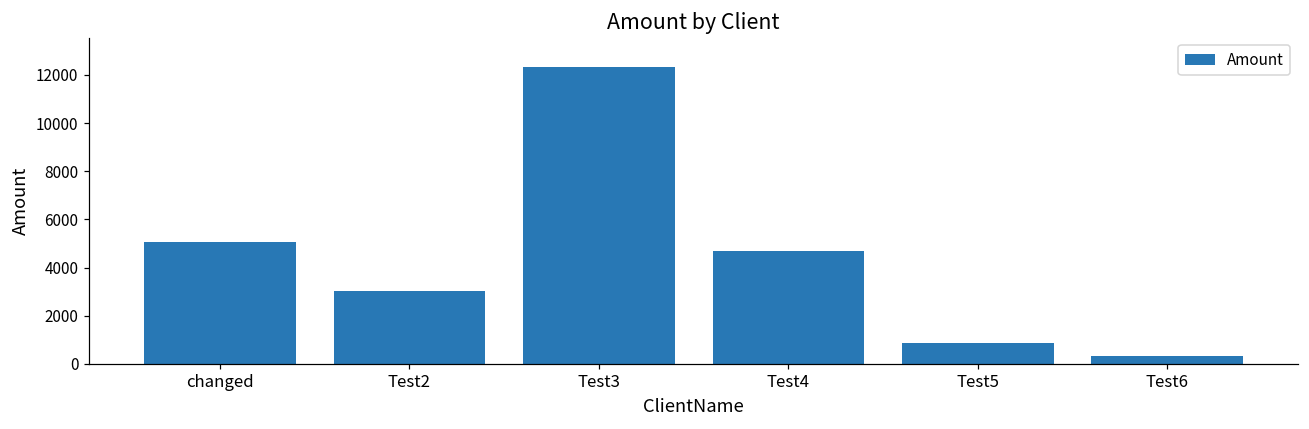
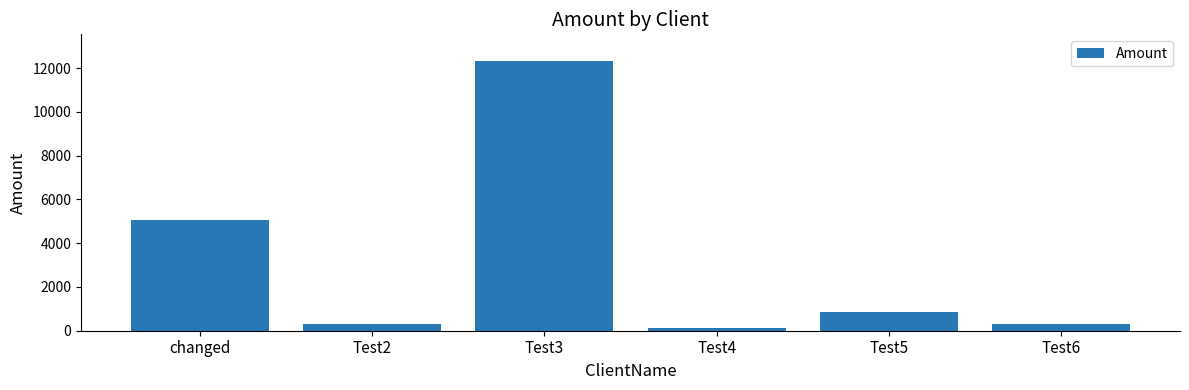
  {
    "changed": 5100,
-   "Test2": 3000,
+   "Test2": 300,
    "Test3": 12300,
-   "Test4": 4700,
+   "Test4": 100,
    "Test5": 900,
    "Test6": 300
  }
